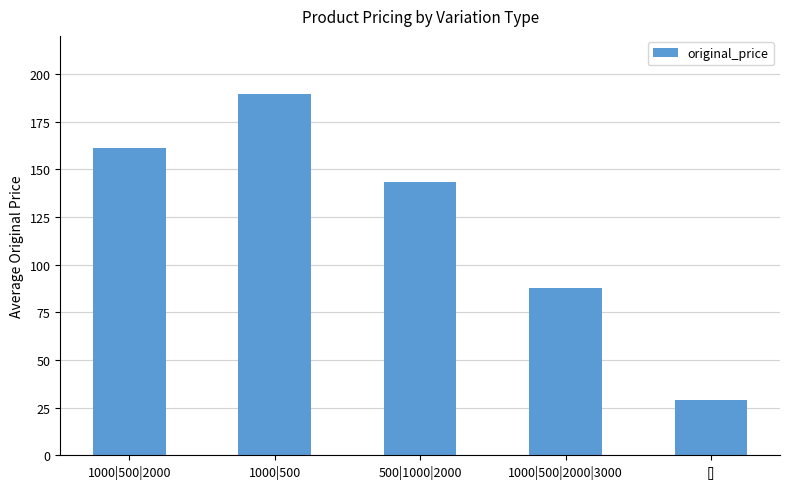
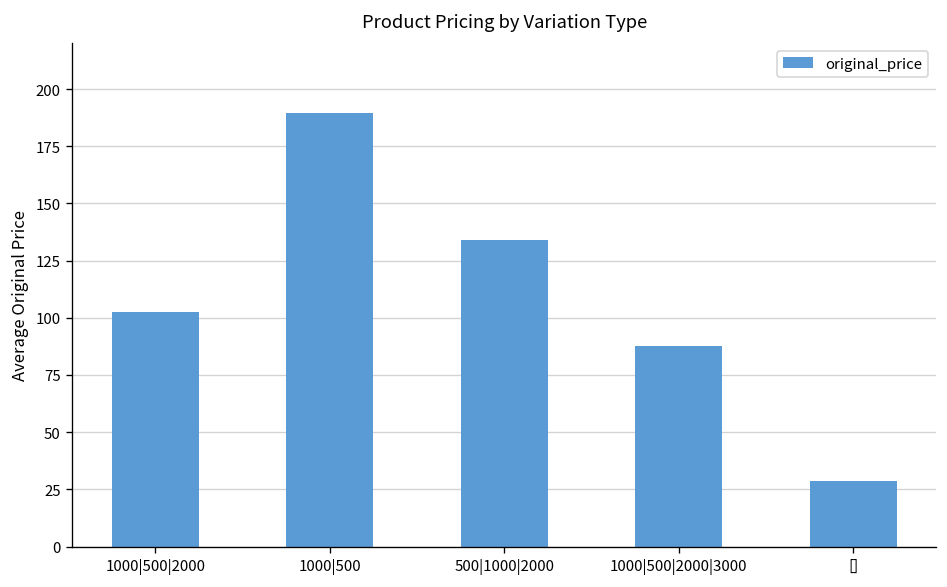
  {
-   "1000|500|2000": 161,
+   "1000|500|2000": 102,
    "1000|500": 190,
-   "500|1000|2000": 143,
+   "500|1000|2000": 134,
    "1000|500|2000|3000": 88,
    "[]": 29
  }
